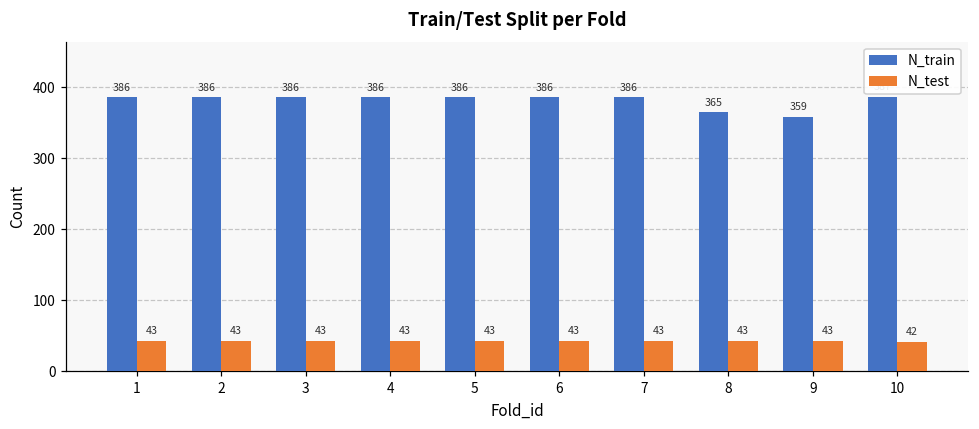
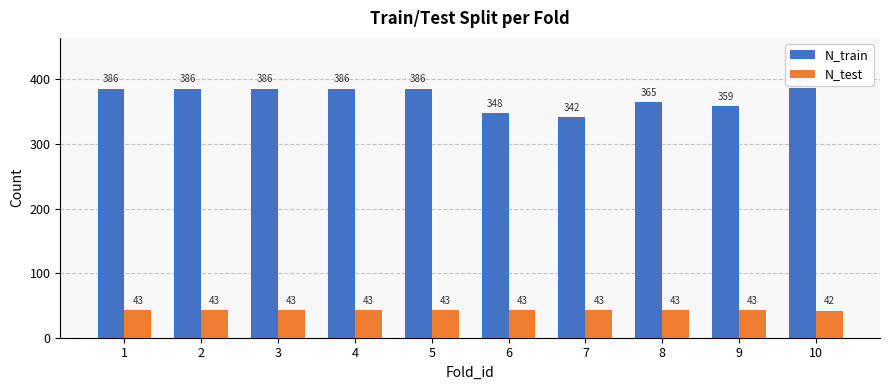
  {
    "N_train": {
      "1": 386,
      "2": 386,
      "3": 386,
      "4": 386,
      "5": 386,
-     "6": 386,
-     "7": 386,
+     "6": 348,
+     "7": 342,
      "8": 365,
      "9": 359
    },
    "N_test": {
      "1": 43,
      "2": 43,
      "3": 43,
      "4": 43,
      "5": 43,
      "6": 43,
      "7": 43,
      "8": 43,
      "9": 43,
      "10": 42
    }
  }
